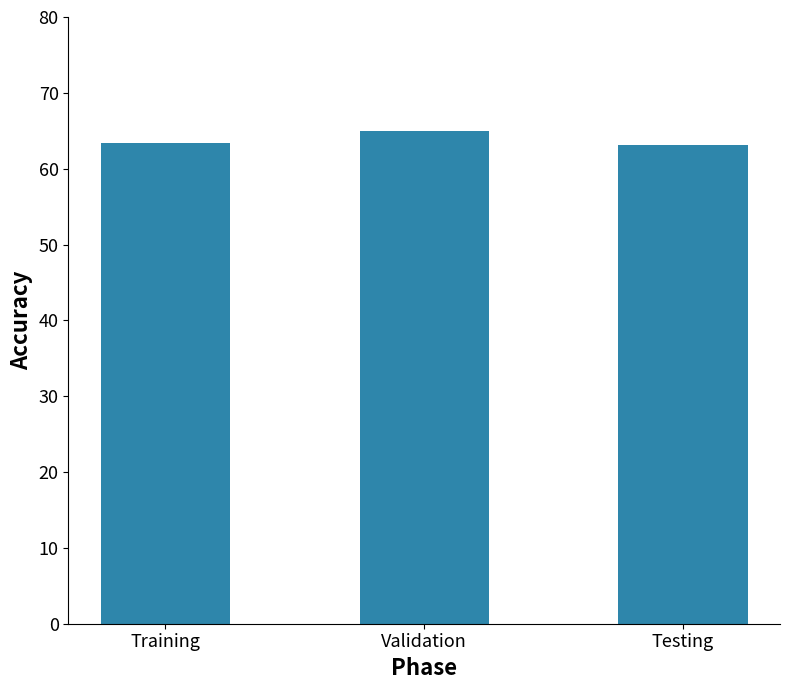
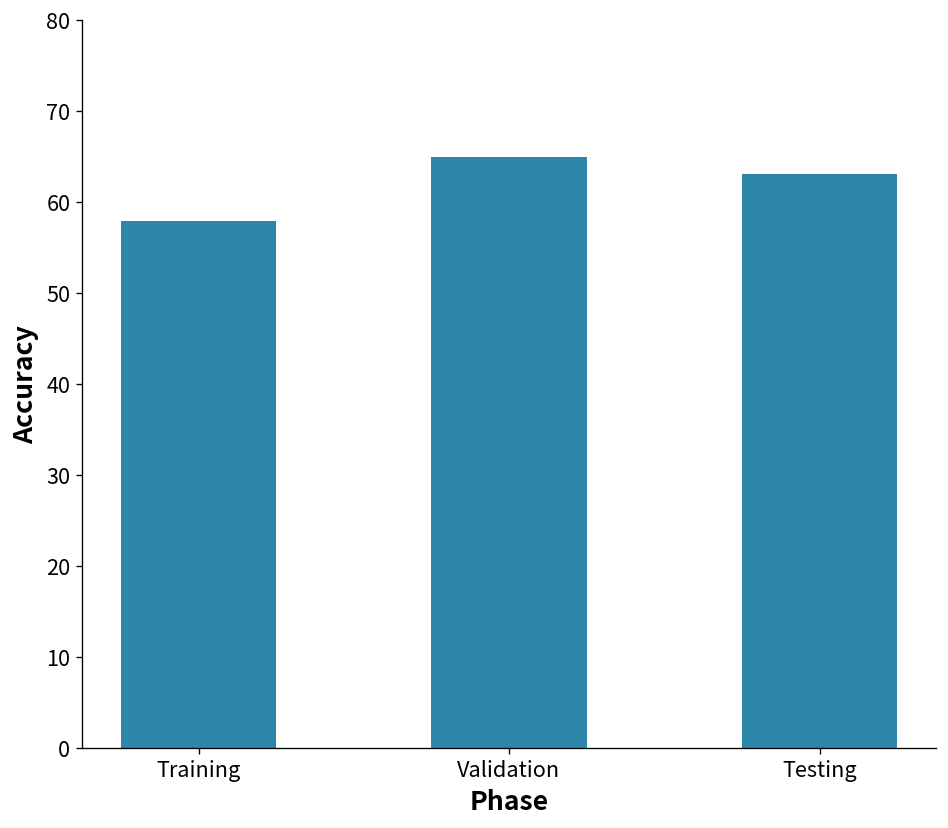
  {
-   "Training": 63,
+   "Training": 58,
    "Validation": 65,
    "Testing": 63
  }
